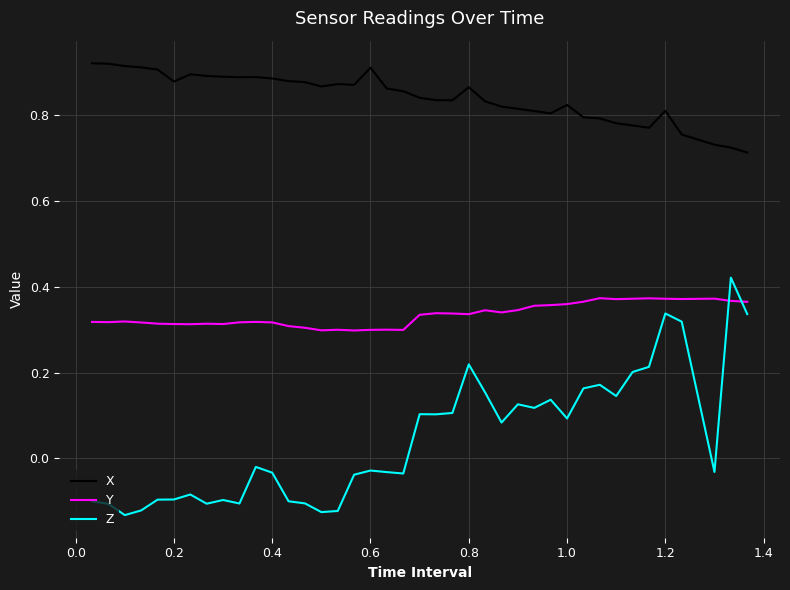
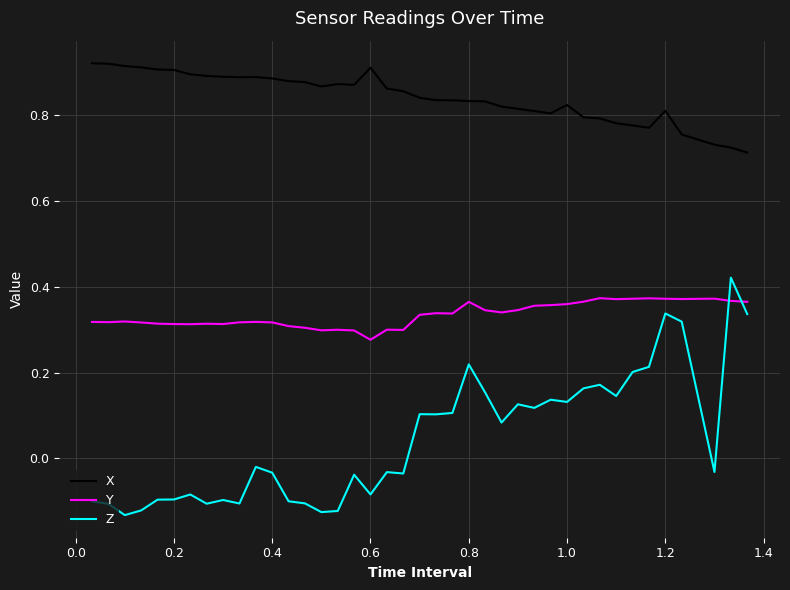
  {
    "X": {
-     "0.2": 0.88,
+     "0.2": 0.91,
      "0.4": 0.89,
      "0.6": 0.91,
-     "0.8": 0.87,
+     "0.8": 0.83,
      "1.0": 0.82,
      "1.2": 0.81
    },
    "Y": {
      "0.2": 0.31,
      "0.4": 0.32,
-     "0.6": 0.30,
-     "0.8": 0.34,
+     "0.6": 0.28,
+     "0.8": 0.36,
      "1.0": 0.36,
      "1.2": 0.37
    },
    "Z": {
      "0.2": -0.10,
      "0.4": -0.03,
-     "0.6": -0.03,
+     "0.6": -0.08,
      "0.8": 0.22,
-     "1.0": 0.09,
+     "1.0": 0.13,
      "1.2": 0.34
    }
  }
